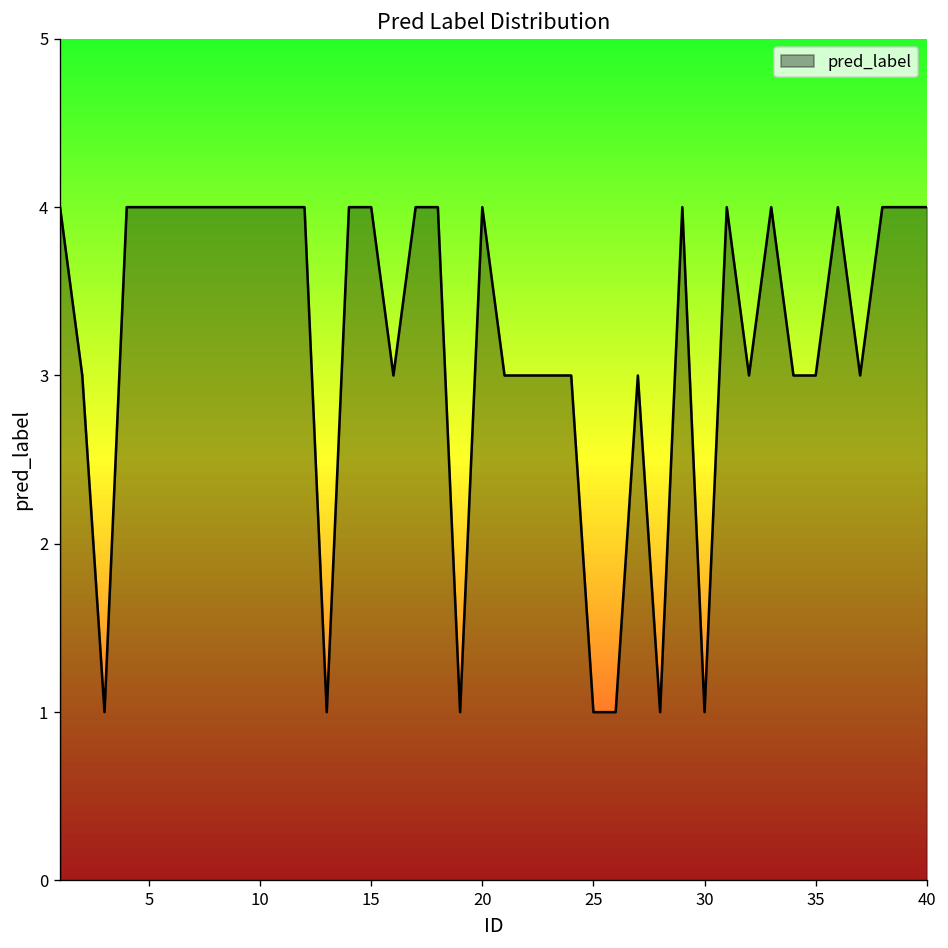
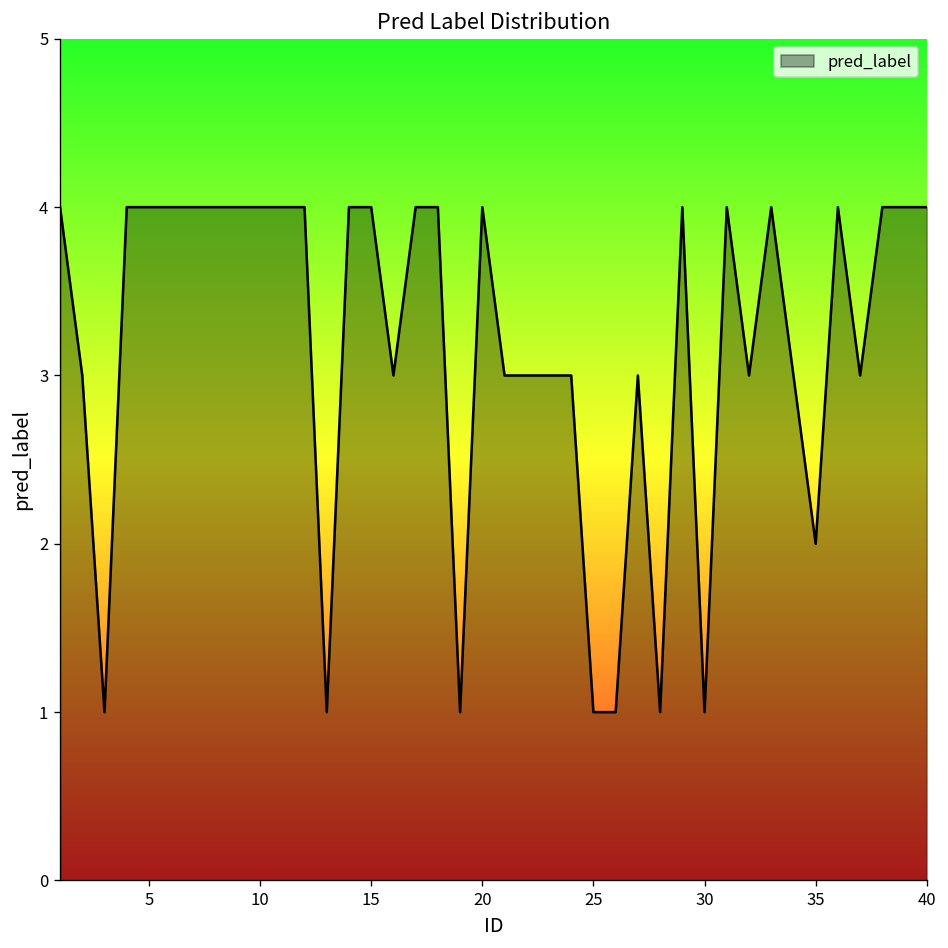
  {
    "5": 4,
    "10": 4,
    "15": 4,
    "20": 4,
    "25": 1,
    "30": 1,
-   "35": 3,
+   "35": 2,
    "40": 4
  }
